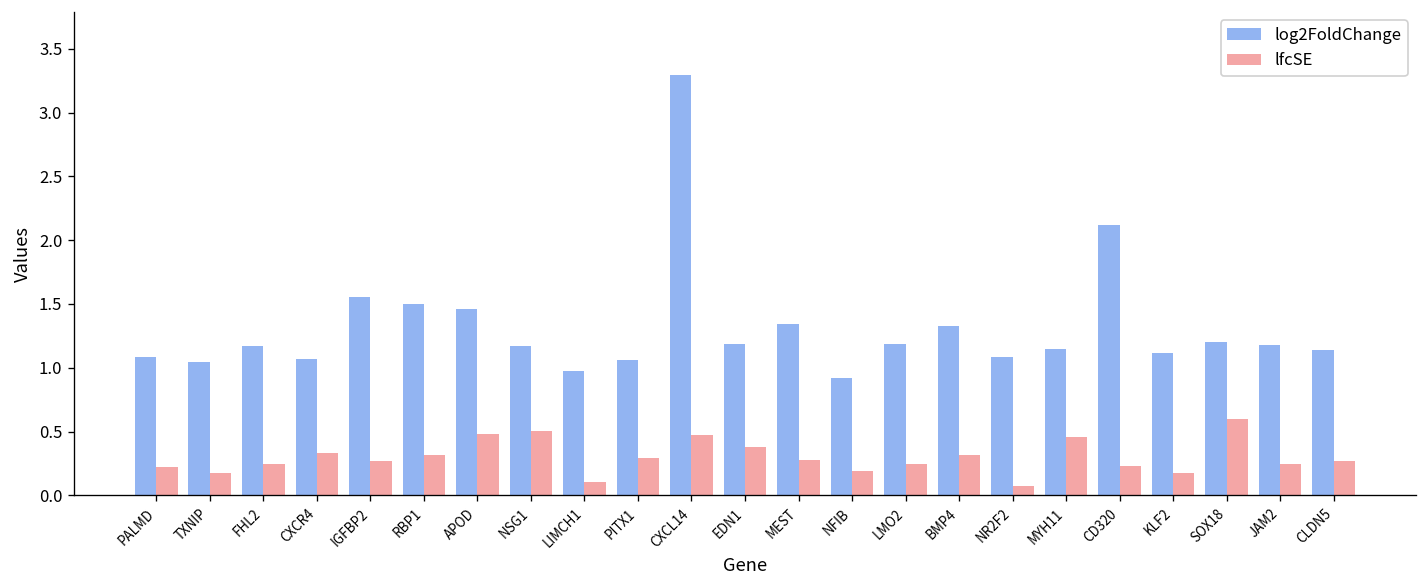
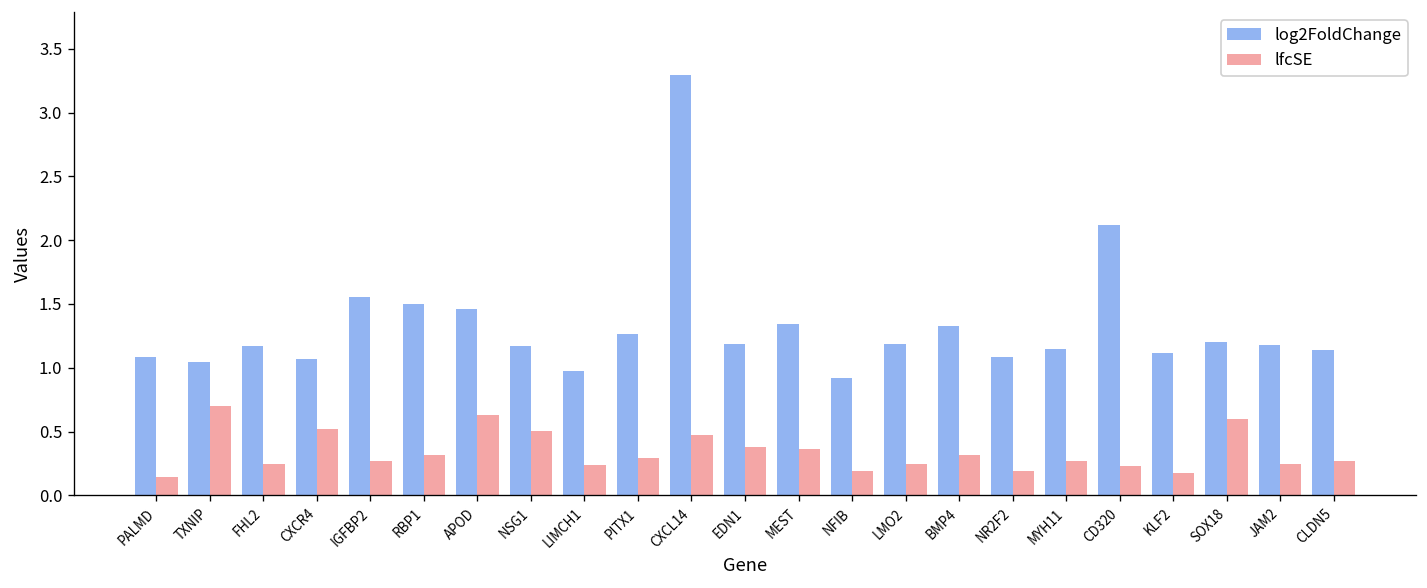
  {
    "log2FoldChange": {
      "PALMD": 1.08,
      "TXNIP": 1.04,
      "FHL2": 1.17,
      "CXCR4": 1.07,
      "IGFBP2": 1.55,
      "RBP1": 1.50,
      "APOD": 1.46,
      "NSG1": 1.17,
      "LIMCH1": 0.98,
-     "PITX1": 1.06,
+     "PITX1": 1.27,
      "CXCL14": 3.30,
      "EDN1": 1.19,
      "MEST": 1.35,
      "NFIB": 0.92,
      "LMO2": 1.19,
      "BMP4": 1.33,
      "NR2F2": 1.08,
      "MYH11": 1.14,
      "CD320": 2.12,
      "KLF2": 1.12,
      "SOX18": 1.20,
      "JAM2": 1.18,
      "CLDN5": 1.14
    },
    "lfcSE": {
-     "PALMD": 0.22,
-     "TXNIP": 0.18,
+     "PALMD": 0.14,
+     "TXNIP": 0.70,
      "FHL2": 0.25,
-     "CXCR4": 0.33,
+     "CXCR4": 0.52,
      "IGFBP2": 0.27,
      "RBP1": 0.31,
-     "APOD": 0.48,
+     "APOD": 0.63,
      "NSG1": 0.51,
-     "LIMCH1": 0.10,
+     "LIMCH1": 0.24,
      "PITX1": 0.29,
      "CXCL14": 0.47,
      "EDN1": 0.38,
-     "MEST": 0.28,
+     "MEST": 0.36,
      "NFIB": 0.19,
      "LMO2": 0.25,
      "BMP4": 0.32,
-     "NR2F2": 0.07,
-     "MYH11": 0.46,
+     "NR2F2": 0.19,
+     "MYH11": 0.27,
      "CD320": 0.23,
      "KLF2": 0.17,
      "SOX18": 0.60,
      "JAM2": 0.24,
      "CLDN5": 0.27
    }
  }
